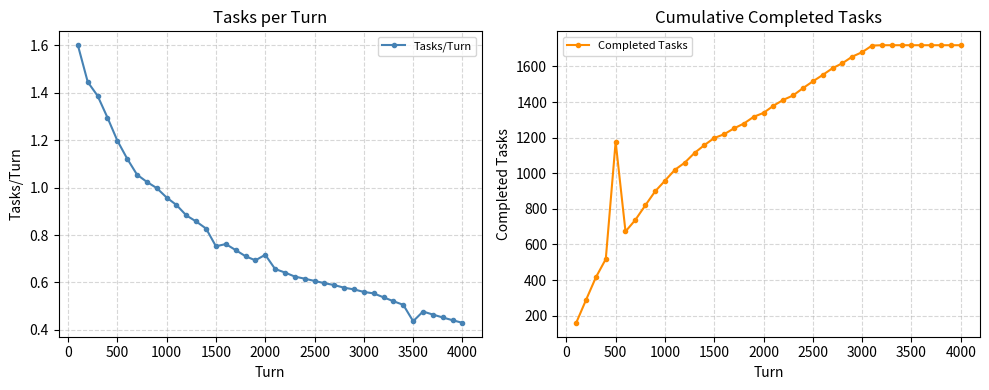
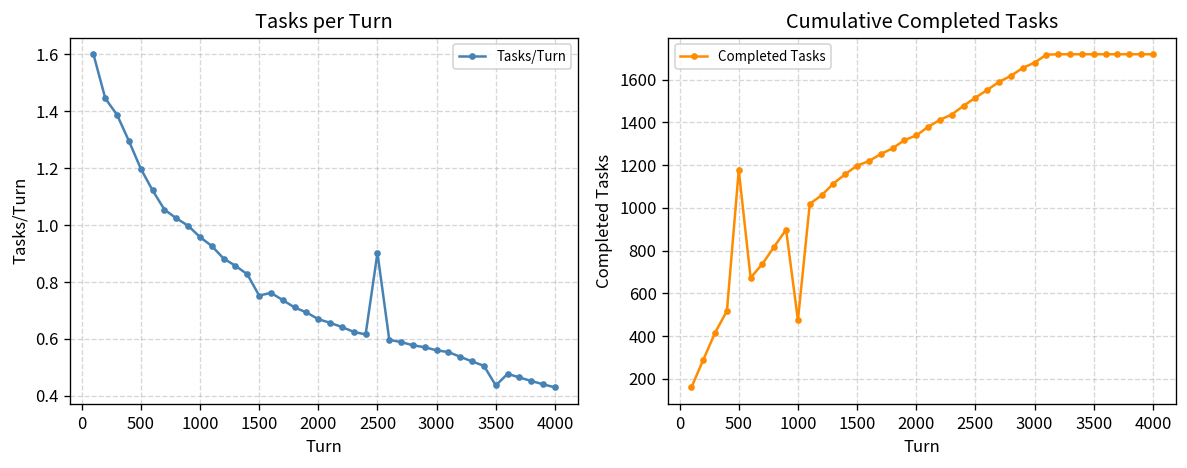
  {
    "Tasks per Turn": {
      "500": 1.20,
      "1000": 0.96,
      "1500": 0.75,
-     "2000": 0.72,
-     "2500": 0.61,
+     "2000": 0.67,
+     "2500": 0.90,
      "3000": 0.56,
      "3500": 0.44,
      "4000": 0.43
    },
    "Cumulative Completed Tasks": {
      "500": 1180,
-     "1000": 960,
+     "1000": 480,
      "1500": 1200,
      "2000": 1340,
      "2500": 1520,
      "3000": 1680,
      "3500": 1720,
      "4000": 1720
    }
  }
